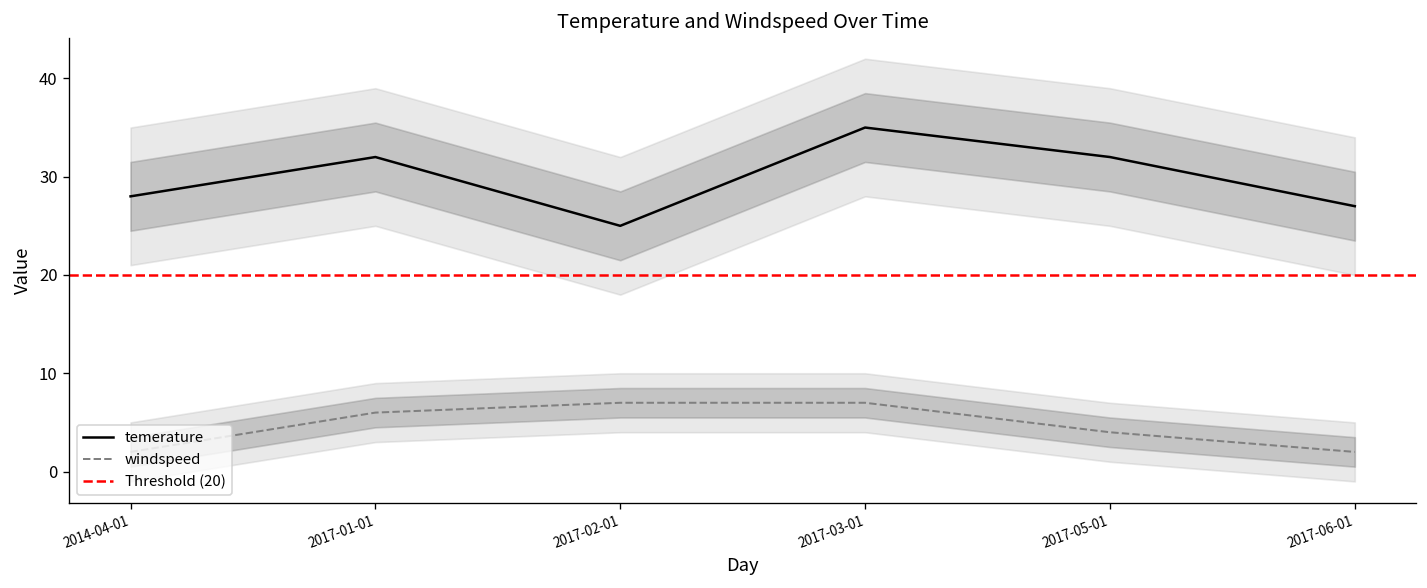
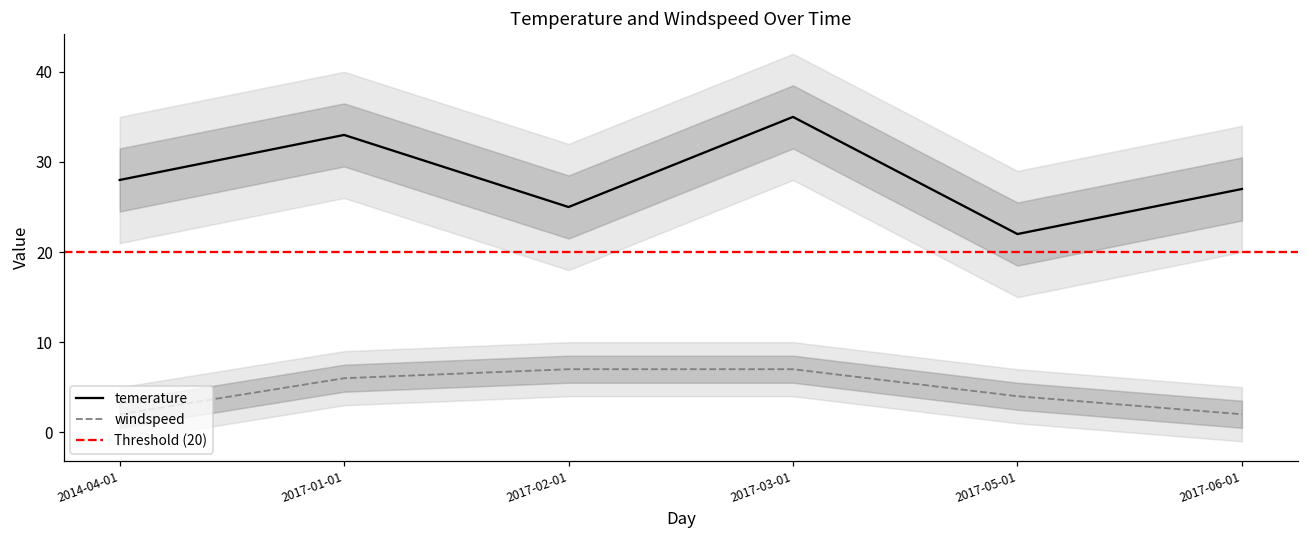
  {
    "temerature": {
      "2014-04-01": 28,
-     "2017-01-01": 32,
+     "2017-01-01": 33,
      "2017-02-01": 25,
      "2017-03-01": 35,
-     "2017-05-01": 32,
+     "2017-05-01": 22,
      "2017-06-01": 27
    }
  }
